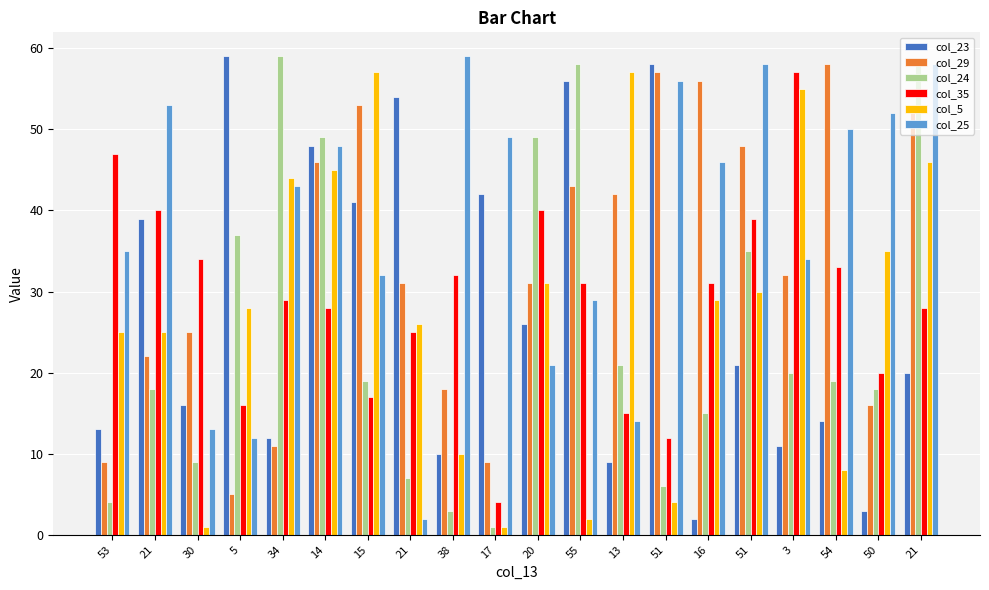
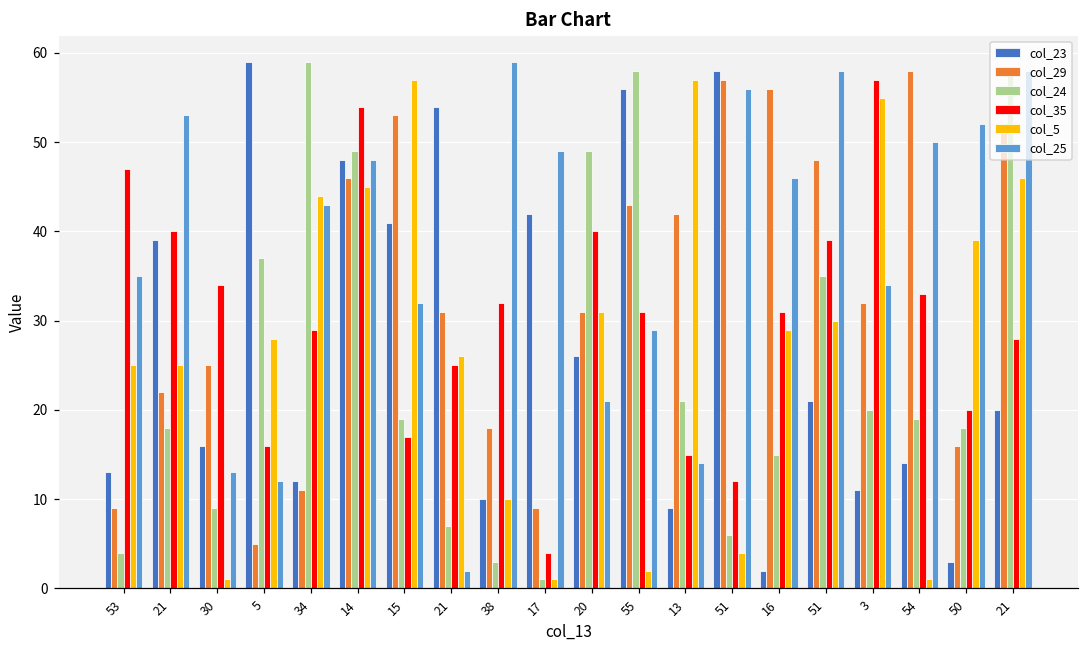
  {
    "col_29": {
      "53": 9,
      "30": 25,
      "5": 5,
      "34": 11,
      "14": 46,
      "15": 53,
      "38": 18,
      "17": 9,
      "20": 31,
      "55": 43,
      "13": 42,
      "16": 56,
      "3": 32,
      "54": 58,
      "50": 16
    },
    "col_24": {
      "53": 4,
      "30": 9,
      "5": 37,
      "34": 59,
      "14": 49,
      "15": 19,
      "38": 3,
      "17": 1,
      "20": 49,
      "55": 58,
      "13": 21,
      "16": 15,
      "3": 20,
      "54": 19,
      "50": 18
    },
    "col_35": {
      "53": 47,
      "30": 34,
      "5": 16,
      "34": 29,
-     "14": 28,
+     "14": 54,
      "15": 17,
      "38": 32,
      "17": 4,
      "20": 40,
      "55": 31,
      "13": 15,
      "16": 31,
      "3": 57,
      "54": 33,
      "50": 20
    },
    "col_5": {
      "53": 25,
      "30": 1,
      "5": 28,
      "34": 44,
      "14": 45,
      "15": 57,
      "38": 10,
      "17": 1,
      "20": 31,
      "55": 2,
      "13": 57,
      "16": 29,
      "3": 55,
-     "54": 8,
-     "50": 35
+     "54": 1,
+     "50": 39
    }
  }
